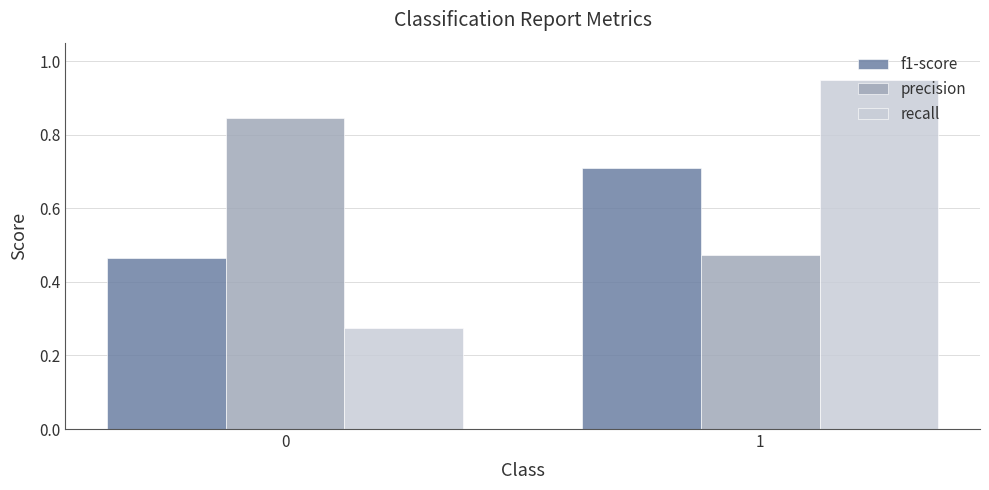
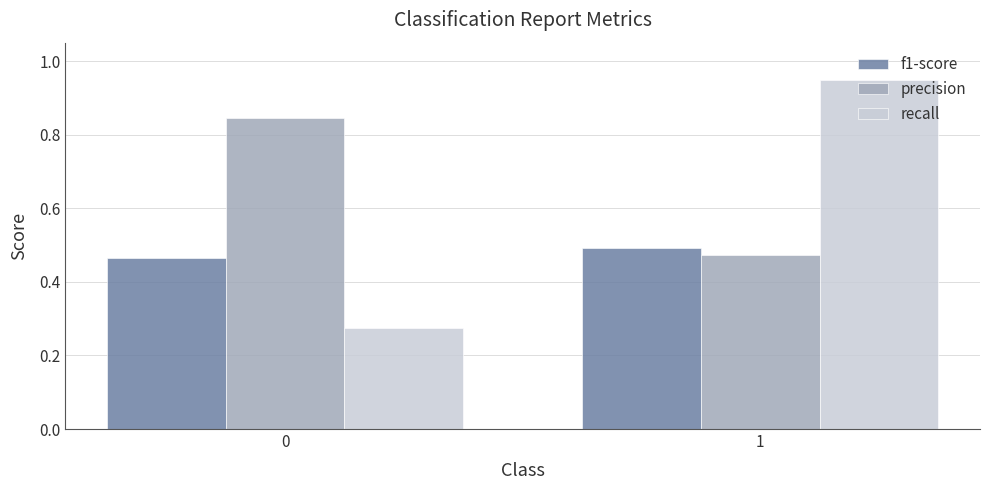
  {
    "f1-score": {
      "0": 0.46,
-     "1": 0.71
+     "1": 0.49
    },
    "precision": {
      "0": 0.84,
      "1": 0.47
    },
    "recall": {
      "0": 0.27,
      "1": 0.95
    }
  }
